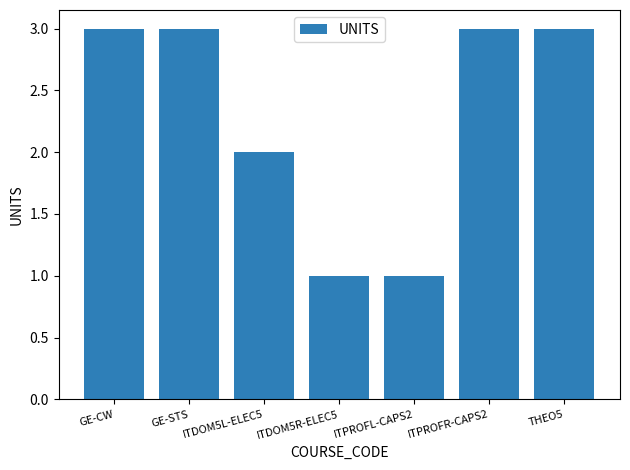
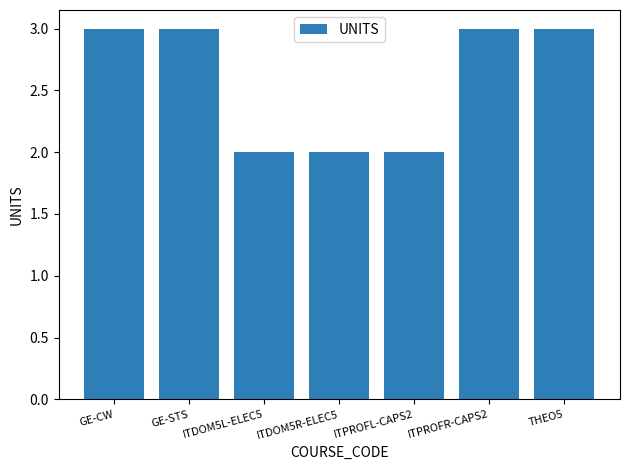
  {
    "GE-CW": 3,
    "GE-STS": 3,
    "ITDOM5L-ELEC5": 2,
-   "ITDOM5R-ELEC5": 1,
-   "ITPROFL-CAPS2": 1,
+   "ITDOM5R-ELEC5": 2,
+   "ITPROFL-CAPS2": 2,
    "ITPROFR-CAPS2": 3,
    "THEO5": 3
  }
